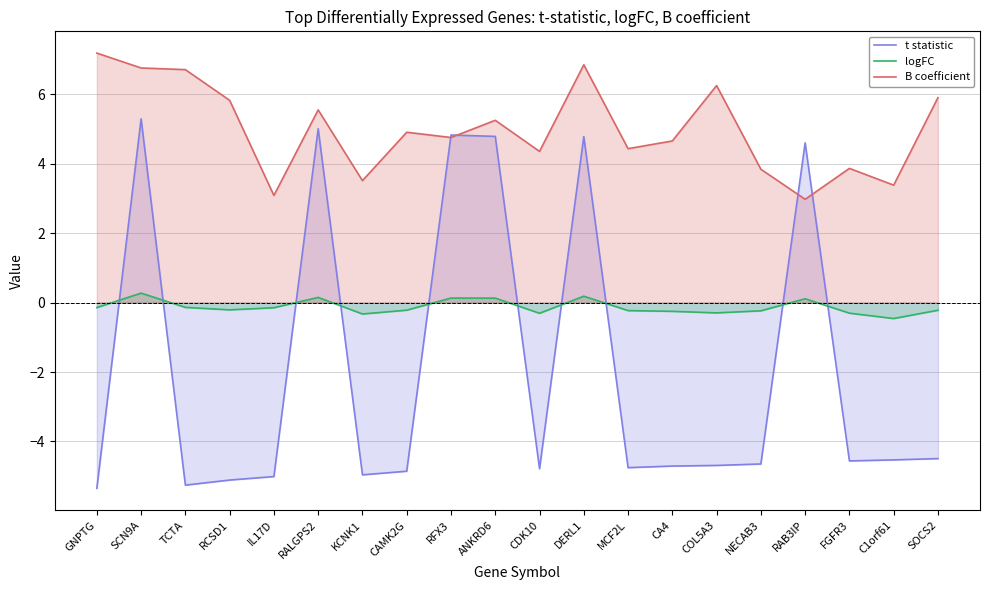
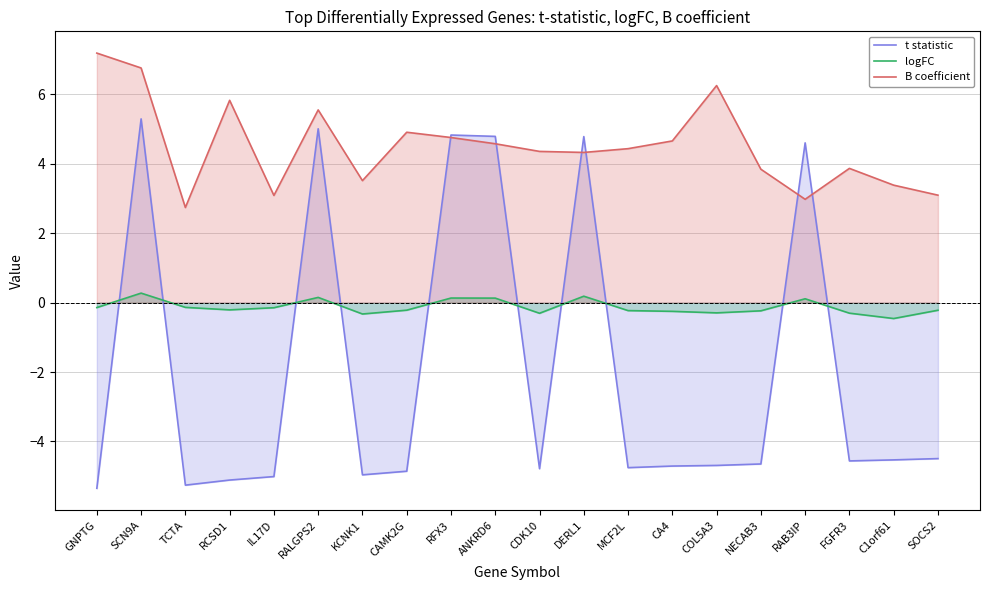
  {
    "B coefficient": {
      "GNPTG": 7.2,
      "SCN9A": 6.8,
-     "TCTA": 6.7,
+     "TCTA": 2.7,
      "RCSD1": 5.8,
      "IL17D": 3.1,
      "RALGPS2": 5.6,
      "KCNK1": 3.5,
      "CAMK2G": 4.9,
-     "ANKRD6": 5.3,
+     "ANKRD6": 4.6,
      "CDK10": 4.4,
-     "DERL1": 6.9,
+     "DERL1": 4.3,
      "MCF2L": 4.4,
      "CA4": 4.7,
      "COL5A3": 6.3,
      "NECAB3": 3.8,
      "RAB3IP": 3.0,
      "FGFR3": 3.9,
      "C1orf61": 3.4,
-     "SOCS2": 5.9
+     "SOCS2": 3.1
    }
  }
